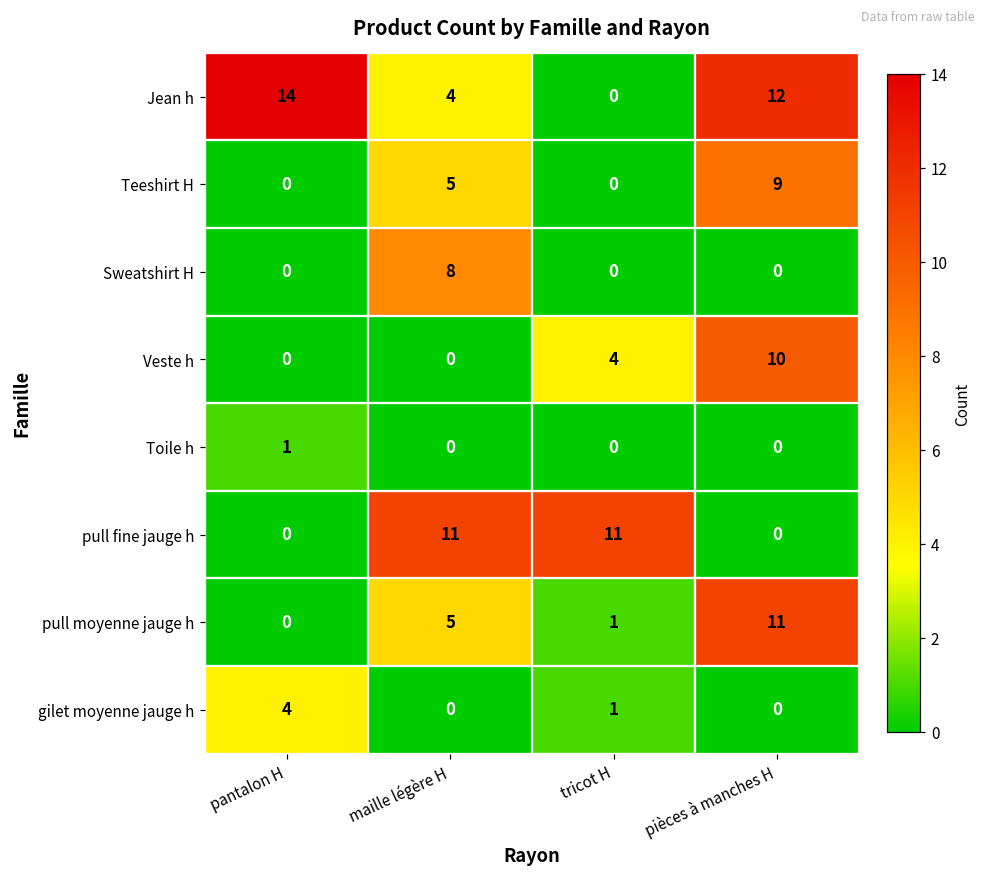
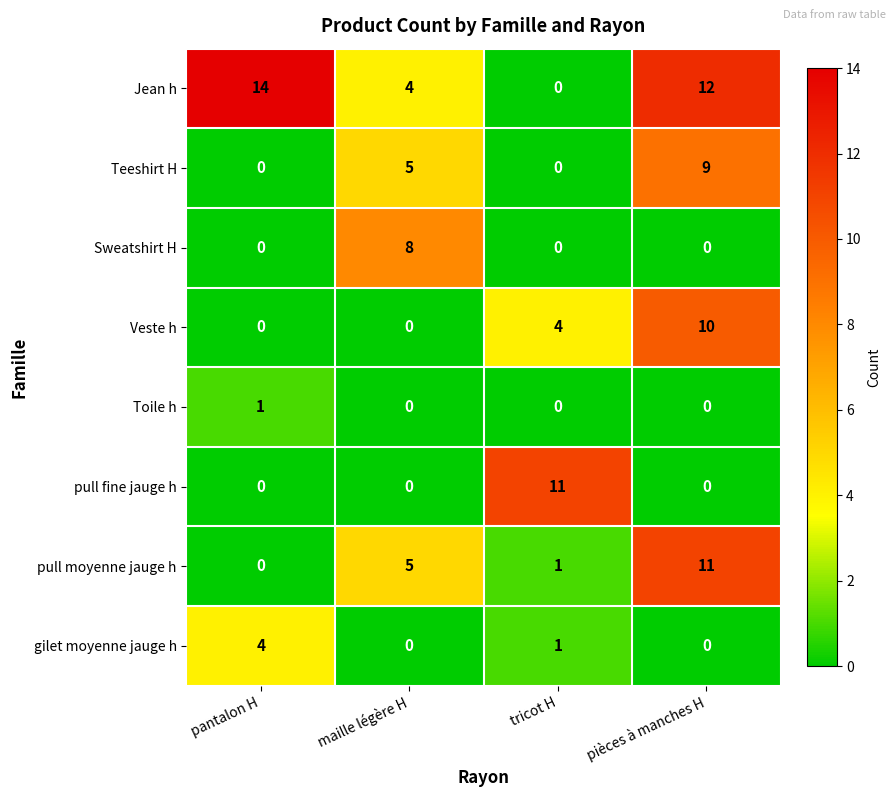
  {
    "Jean h": {
      "pantalon H": 14,
      "maille légère H": 4,
      "tricot H": 0,
      "pièces à manches H": 12
    },
    "Teeshirt H": {
      "pantalon H": 0,
      "maille légère H": 5,
      "tricot H": 0,
      "pièces à manches H": 9
    },
    "Sweatshirt H": {
      "pantalon H": 0,
      "maille légère H": 8,
      "tricot H": 0,
      "pièces à manches H": 0
    },
    "Veste h": {
      "pantalon H": 0,
      "maille légère H": 0,
      "tricot H": 4,
      "pièces à manches H": 10
    },
    "Toile h": {
      "pantalon H": 1,
      "maille légère H": 0,
      "tricot H": 0,
      "pièces à manches H": 0
    },
    "pull fine jauge h": {
      "pantalon H": 0,
-     "maille légère H": 11,
+     "maille légère H": 0,
      "tricot H": 11,
      "pièces à manches H": 0
    },
    "pull moyenne jauge h": {
      "pantalon H": 0,
      "maille légère H": 5,
      "tricot H": 1,
      "pièces à manches H": 11
    },
    "gilet moyenne jauge h": {
      "pantalon H": 4,
      "maille légère H": 0,
      "tricot H": 1,
      "pièces à manches H": 0
    }
  }
